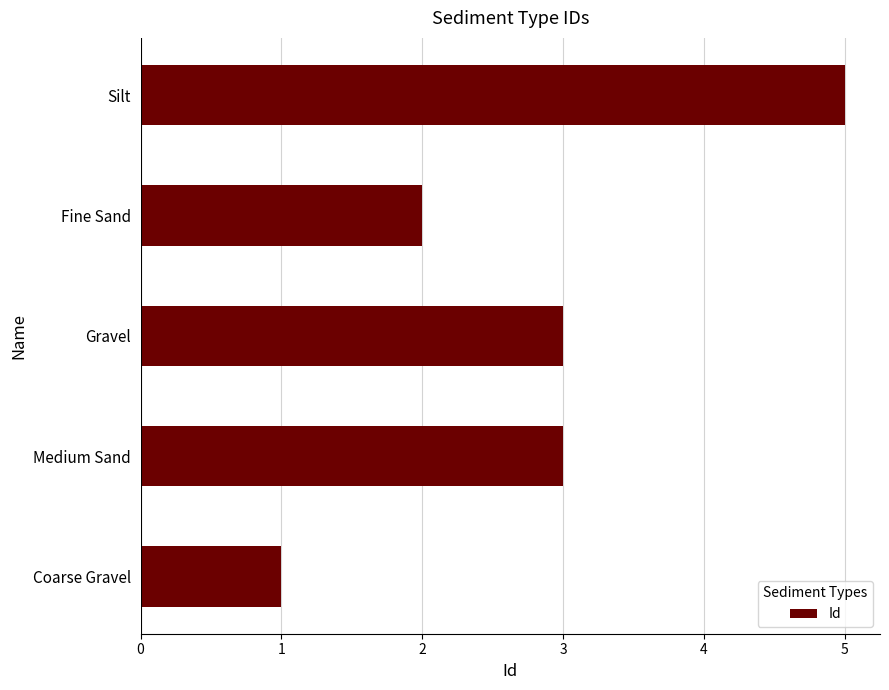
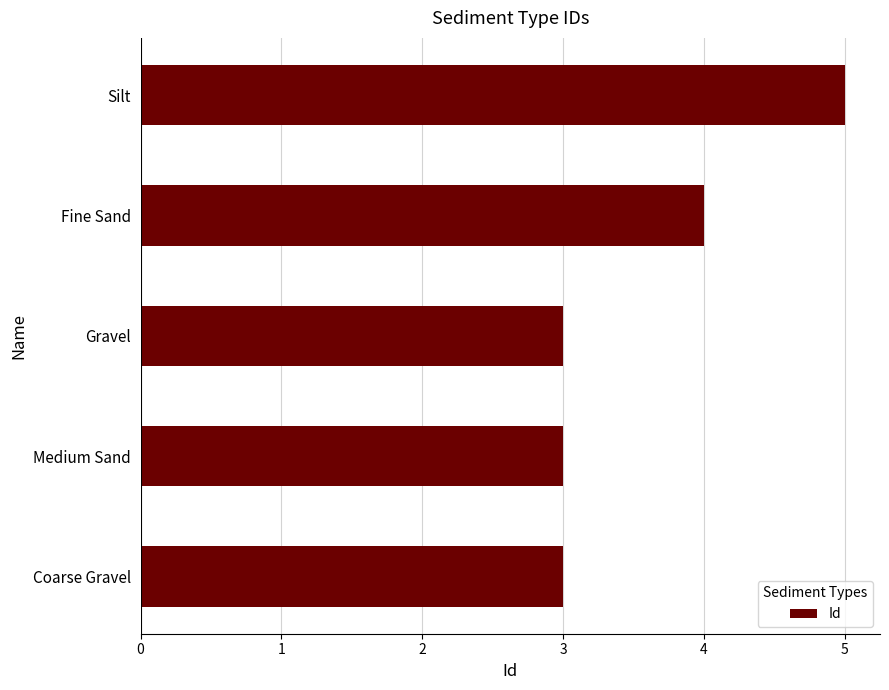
  {
    "Silt": 5,
-   "Fine Sand": 2,
+   "Fine Sand": 4,
    "Gravel": 3,
    "Medium Sand": 3,
-   "Coarse Gravel": 1
+   "Coarse Gravel": 3
  }
